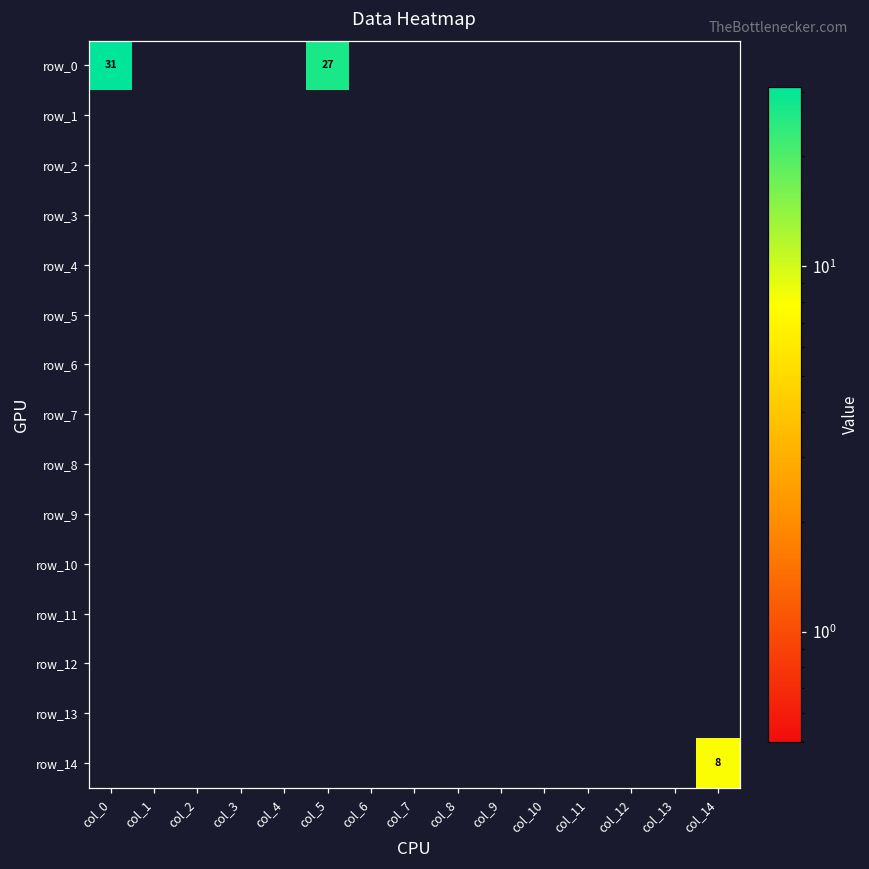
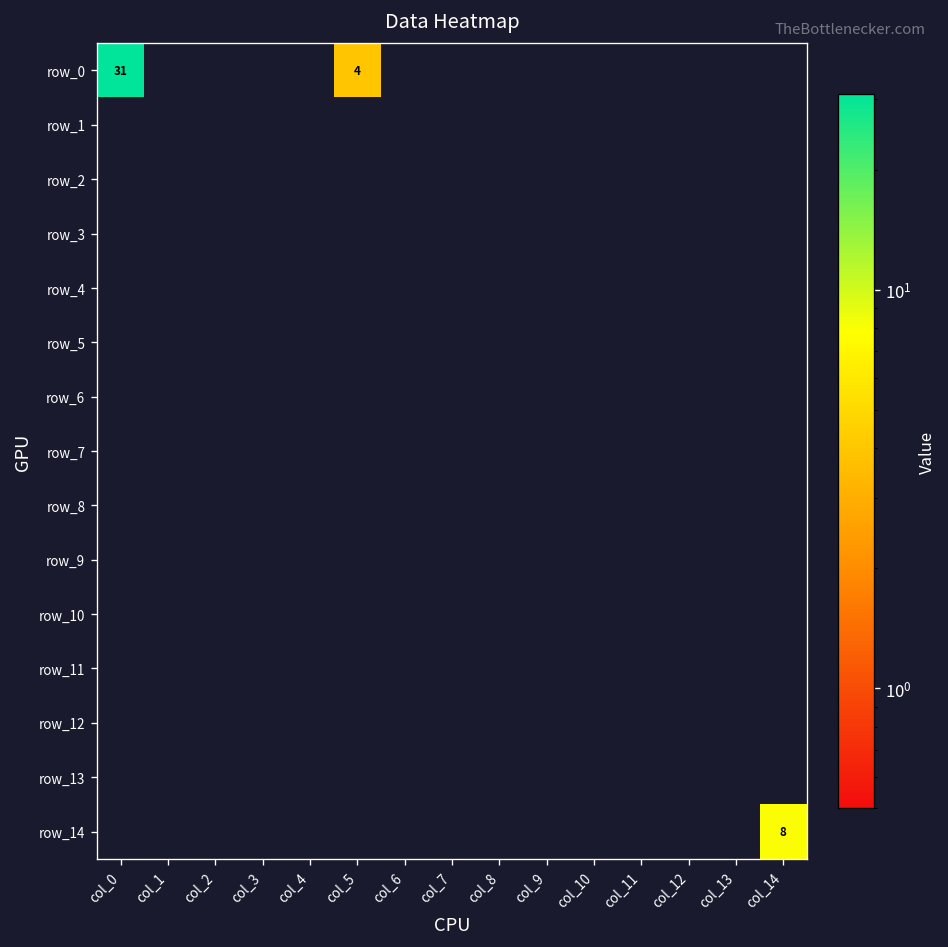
  {
    "row_0": {
      "col_0": 31,
-     "col_5": 27
+     "col_5": 4
    },
    "row_14": {
      "col_14": 8
    }
  }
